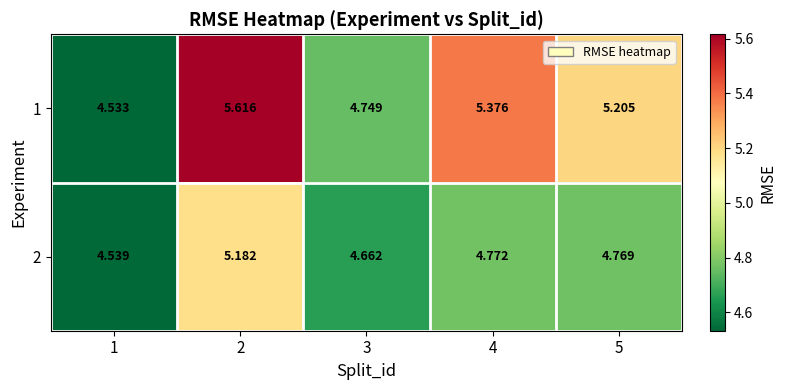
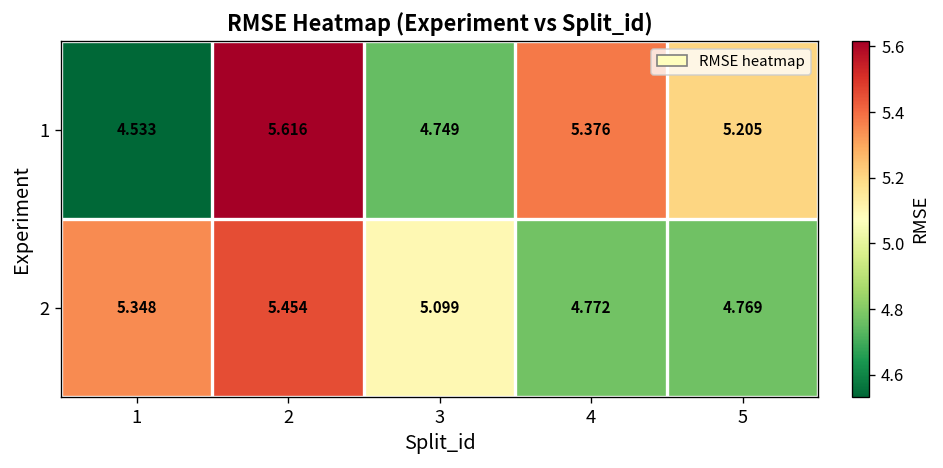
  {
    "1": {
      "1": 4.533,
      "2": 5.616,
      "3": 4.749,
      "4": 5.376,
      "5": 5.205
    },
    "2": {
-     "1": 4.539,
-     "2": 5.182,
-     "3": 4.662,
+     "1": 5.348,
+     "2": 5.454,
+     "3": 5.099,
      "4": 4.772,
      "5": 4.769
    }
  }
